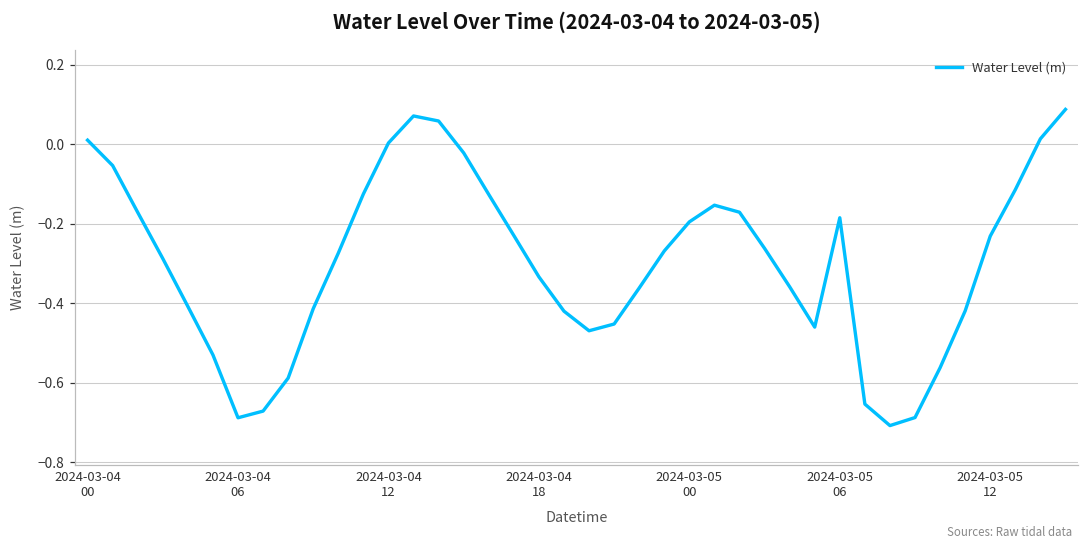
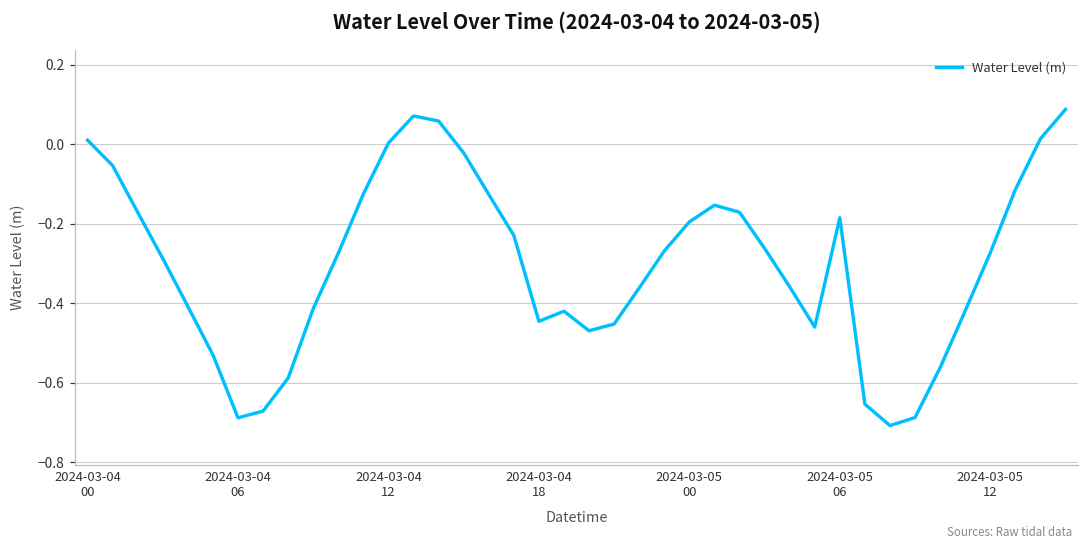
  {
    "2024-03-04 00": 0.01,
    "2024-03-04 06": -0.69,
    "2024-03-04 12": 0.00,
-   "2024-03-04 18": -0.33,
+   "2024-03-04 18": -0.45,
    "2024-03-05 00": -0.20,
    "2024-03-05 06": -0.18,
-   "2024-03-05 12": -0.23
+   "2024-03-05 12": -0.27
  }
